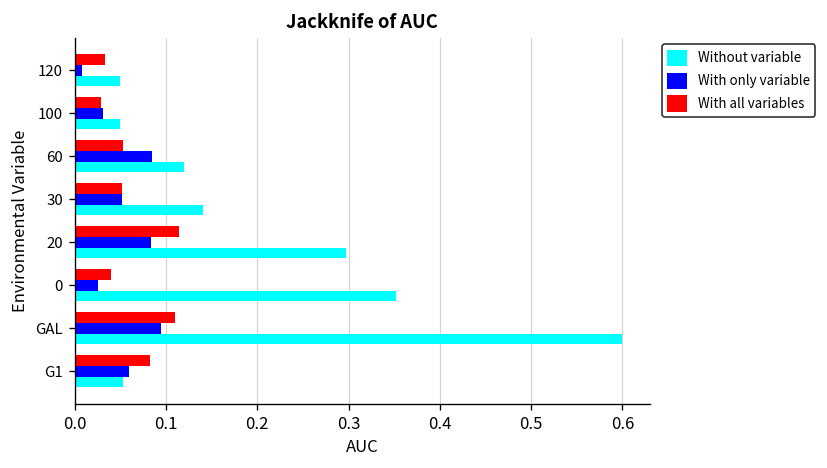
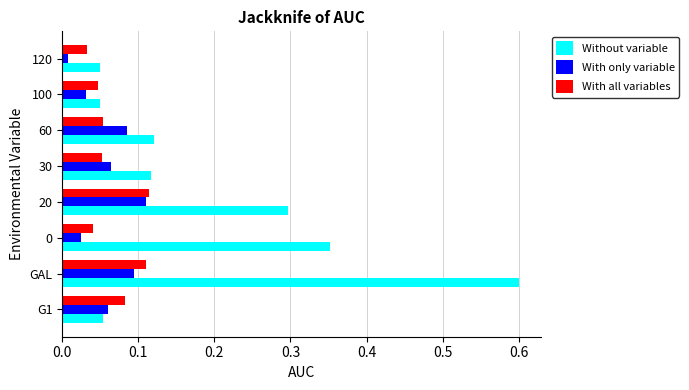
  {
    "Without variable": {
      "120": 0.05,
      "100": 0.05,
      "60": 0.12,
-     "30": 0.14,
+     "30": 0.12,
      "20": 0.30,
      "0": 0.35,
      "GAL": 0.60,
      "G1": 0.05
    },
    "With only variable": {
      "120": 0.01,
      "100": 0.03,
      "60": 0.09,
-     "30": 0.05,
-     "20": 0.08,
+     "30": 0.06,
+     "20": 0.11,
      "0": 0.03,
      "GAL": 0.09,
      "G1": 0.06
    },
    "With all variables": {
      "120": 0.03,
-     "100": 0.03,
+     "100": 0.05,
      "60": 0.05,
      "30": 0.05,
      "20": 0.11,
      "0": 0.04,
      "GAL": 0.11,
      "G1": 0.08
    }
  }
